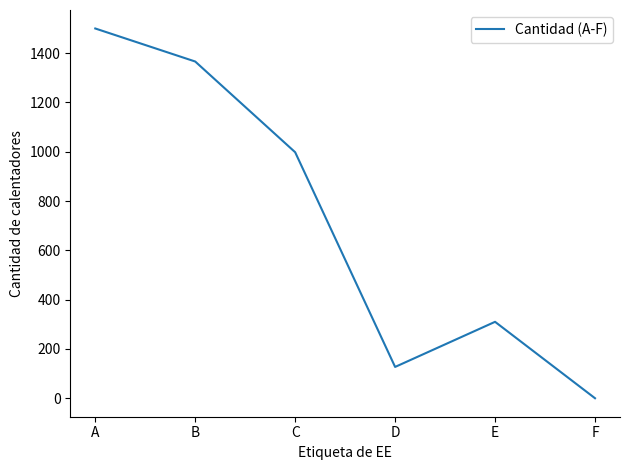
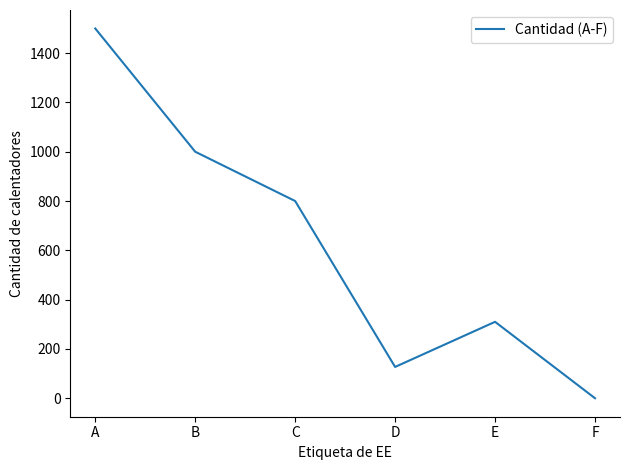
  {
    "A": 1500,
-   "B": 1370,
-   "C": 1000,
+   "B": 1000,
+   "C": 800,
    "D": 130,
    "E": 310,
    "F": 0
  }
